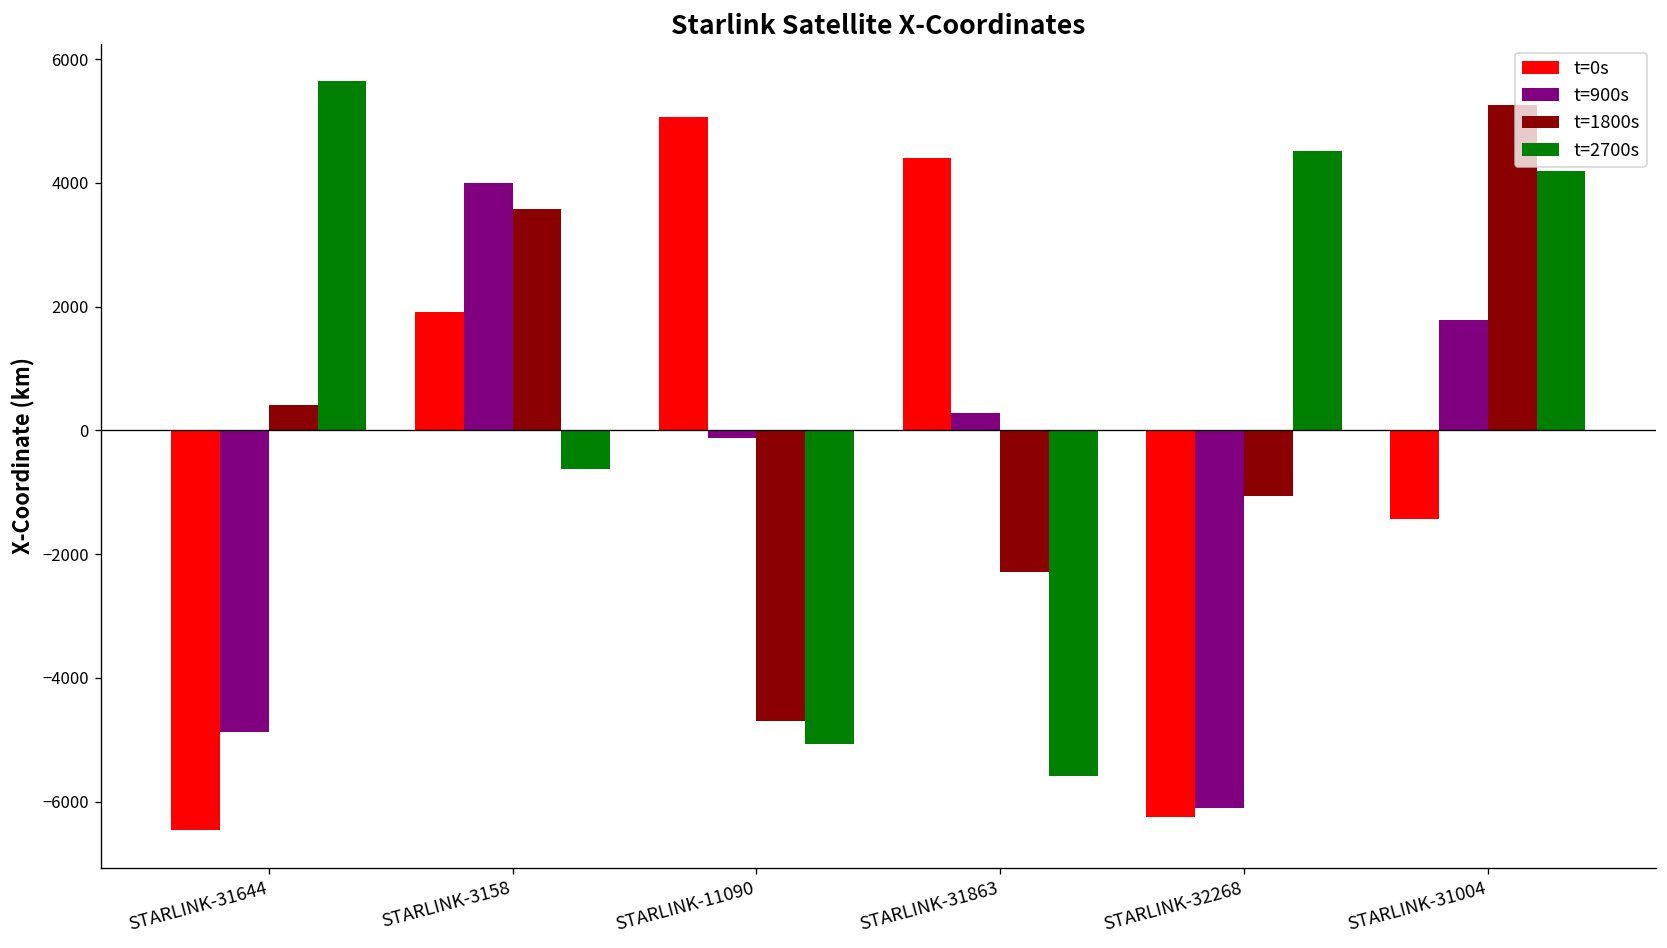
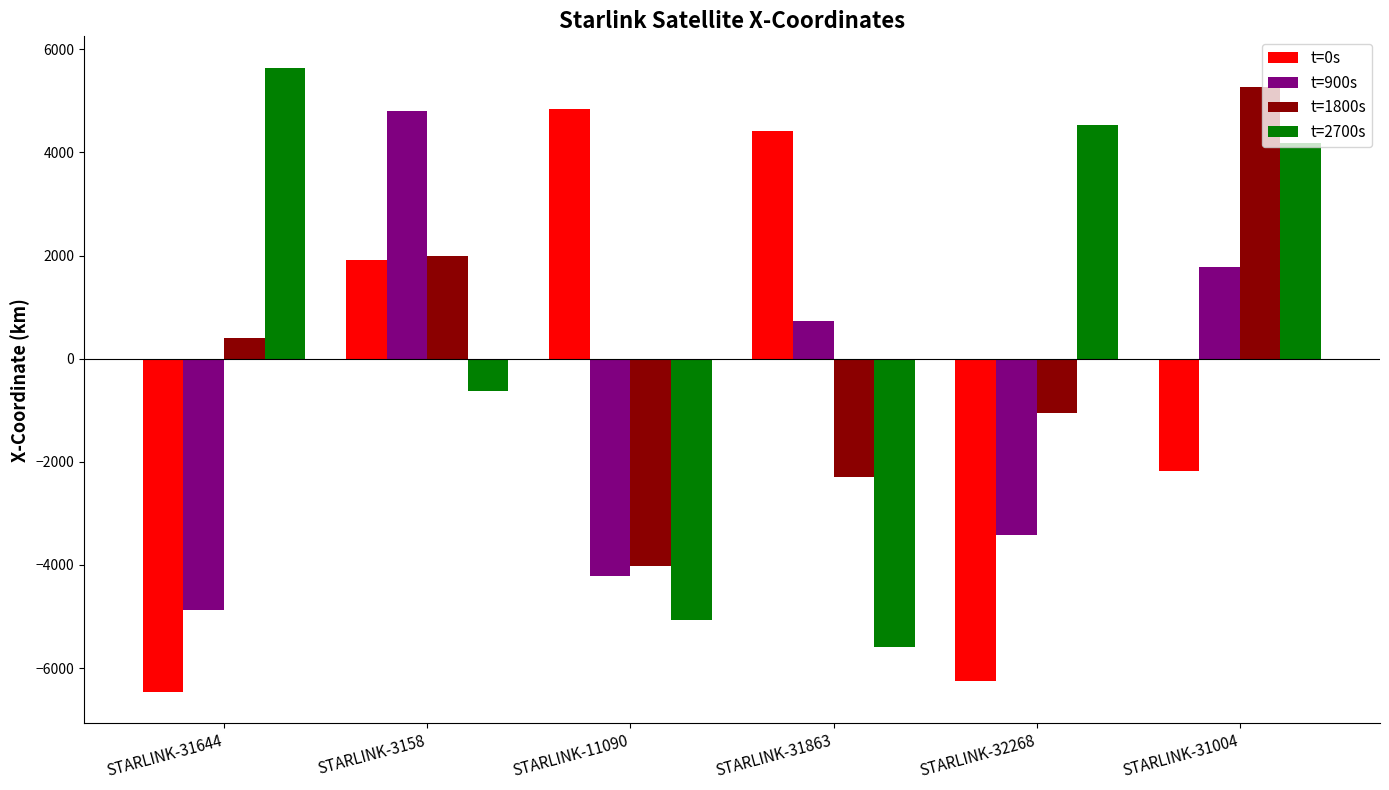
  {
    "t=0s": {
      "STARLINK-31644": -6500,
      "STARLINK-3158": 1900,
-     "STARLINK-11090": 5100,
+     "STARLINK-11090": 4800,
      "STARLINK-31863": 4400,
      "STARLINK-32268": -6300,
-     "STARLINK-31004": -1400
+     "STARLINK-31004": -2200
    },
    "t=900s": {
      "STARLINK-31644": -4900,
-     "STARLINK-3158": 4000,
-     "STARLINK-11090": -100,
-     "STARLINK-31863": 300,
-     "STARLINK-32268": -6100,
+     "STARLINK-3158": 4800,
+     "STARLINK-11090": -4200,
+     "STARLINK-31863": 700,
+     "STARLINK-32268": -3400,
      "STARLINK-31004": 1800
    },
    "t=1800s": {
      "STARLINK-31644": 400,
-     "STARLINK-3158": 3600,
-     "STARLINK-11090": -4700,
+     "STARLINK-3158": 2000,
+     "STARLINK-11090": -4000,
      "STARLINK-31863": -2300,
      "STARLINK-32268": -1100,
      "STARLINK-31004": 5300
    },
    "t=2700s": {
      "STARLINK-31644": 5600,
      "STARLINK-3158": -600,
      "STARLINK-11090": -5100,
      "STARLINK-31863": -5600,
      "STARLINK-32268": 4500
    }
  }
